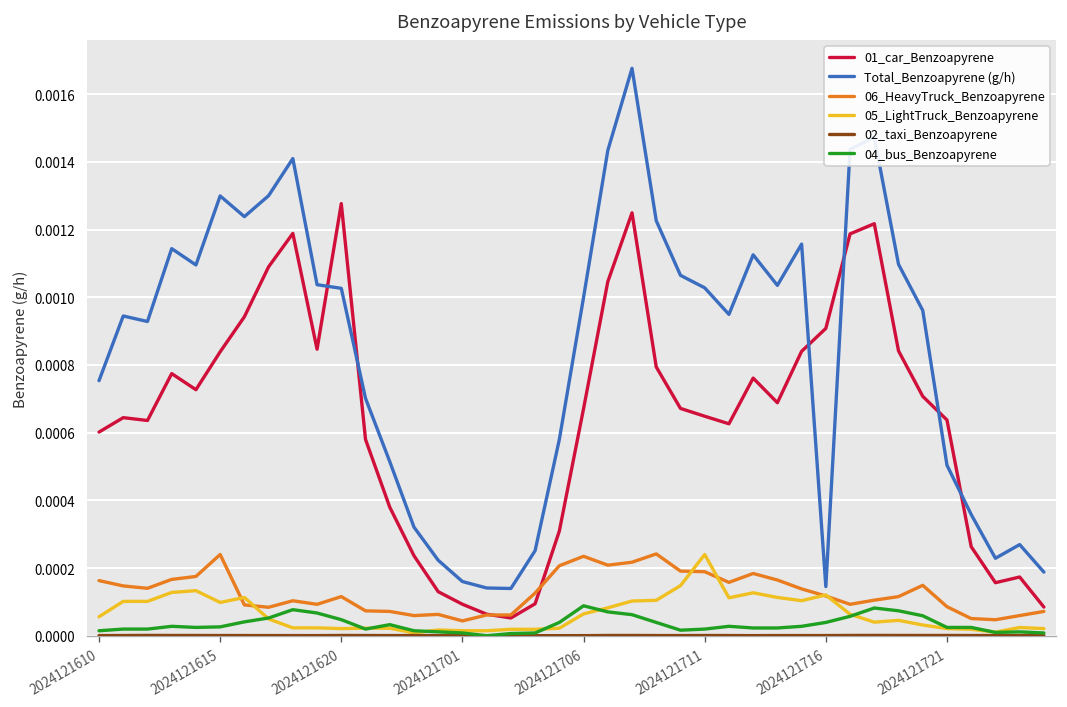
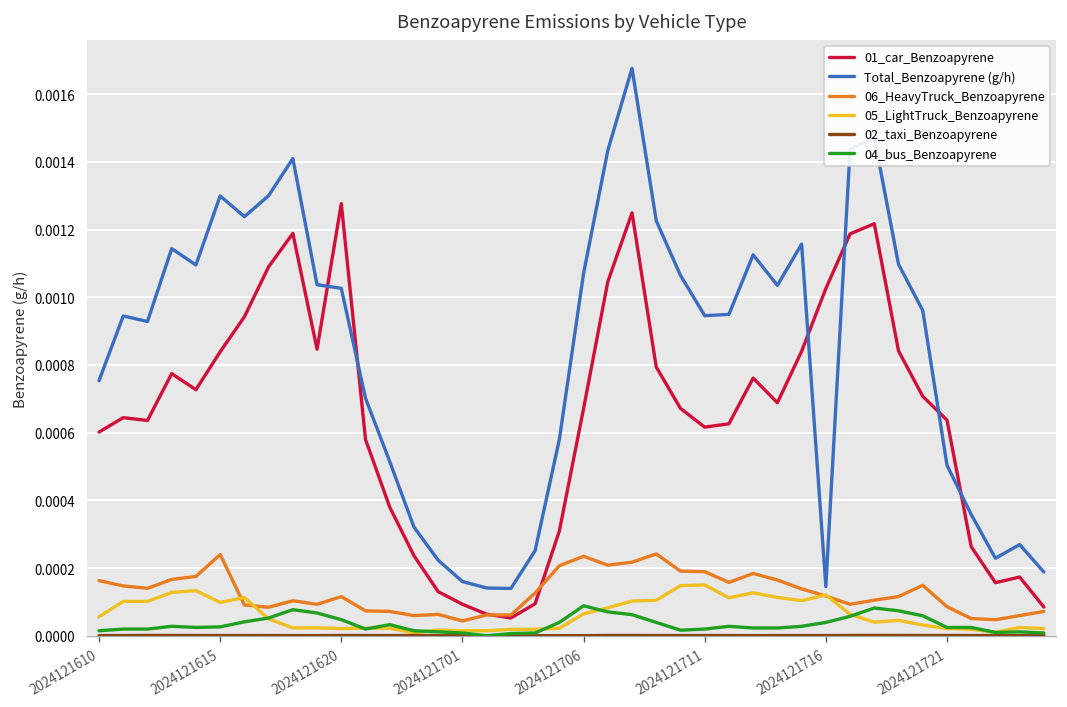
  {
    "01_car_Benzoapyrene": {
      "2024121610": 0.00060,
      "2024121615": 0.00084,
      "2024121620": 0.00128,
      "2024121701": 0.00009,
      "2024121706": 0.00067,
-     "2024121711": 0.00065,
-     "2024121716": 0.00091,
+     "2024121711": 0.00062,
+     "2024121716": 0.00103,
      "2024121721": 0.00064
    },
    "Total_Benzoapyrene (g/h)": {
      "2024121610": 0.00075,
      "2024121615": 0.00130,
      "2024121620": 0.00103,
      "2024121701": 0.00016,
-     "2024121706": 0.00100,
-     "2024121711": 0.00103,
+     "2024121706": 0.00107,
+     "2024121711": 0.00095,
      "2024121716": 0.00015,
      "2024121721": 0.00050
    },
    "06_HeavyTruck_Benzoapyrene": {
      "2024121610": 0.00016,
      "2024121615": 0.00024,
      "2024121620": 0.00012,
      "2024121701": 0.00004,
      "2024121706": 0.00023,
      "2024121711": 0.00019,
      "2024121721": 0.00009
    },
    "05_LightTruck_Benzoapyrene": {
      "2024121610": 0.00006,
      "2024121615": 0.00010,
      "2024121620": 0.00002,
      "2024121706": 0.00006,
-     "2024121711": 0.00024
+     "2024121711": 0.00015
    },
    "02_taxi_Benzoapyrene": {
      "2024121610": 0.00000,
      "2024121615": 0.00000,
      "2024121620": 0.00000,
      "2024121706": 0.00000,
      "2024121711": 0.00000,
      "2024121716": 0.00000,
      "2024121721": 0.00000
    },
    "04_bus_Benzoapyrene": {
      "2024121610": 0.00001,
      "2024121615": 0.00003,
      "2024121620": 0.00005,
      "2024121706": 0.00009,
      "2024121711": 0.00002,
      "2024121716": 0.00004
    }
  }
